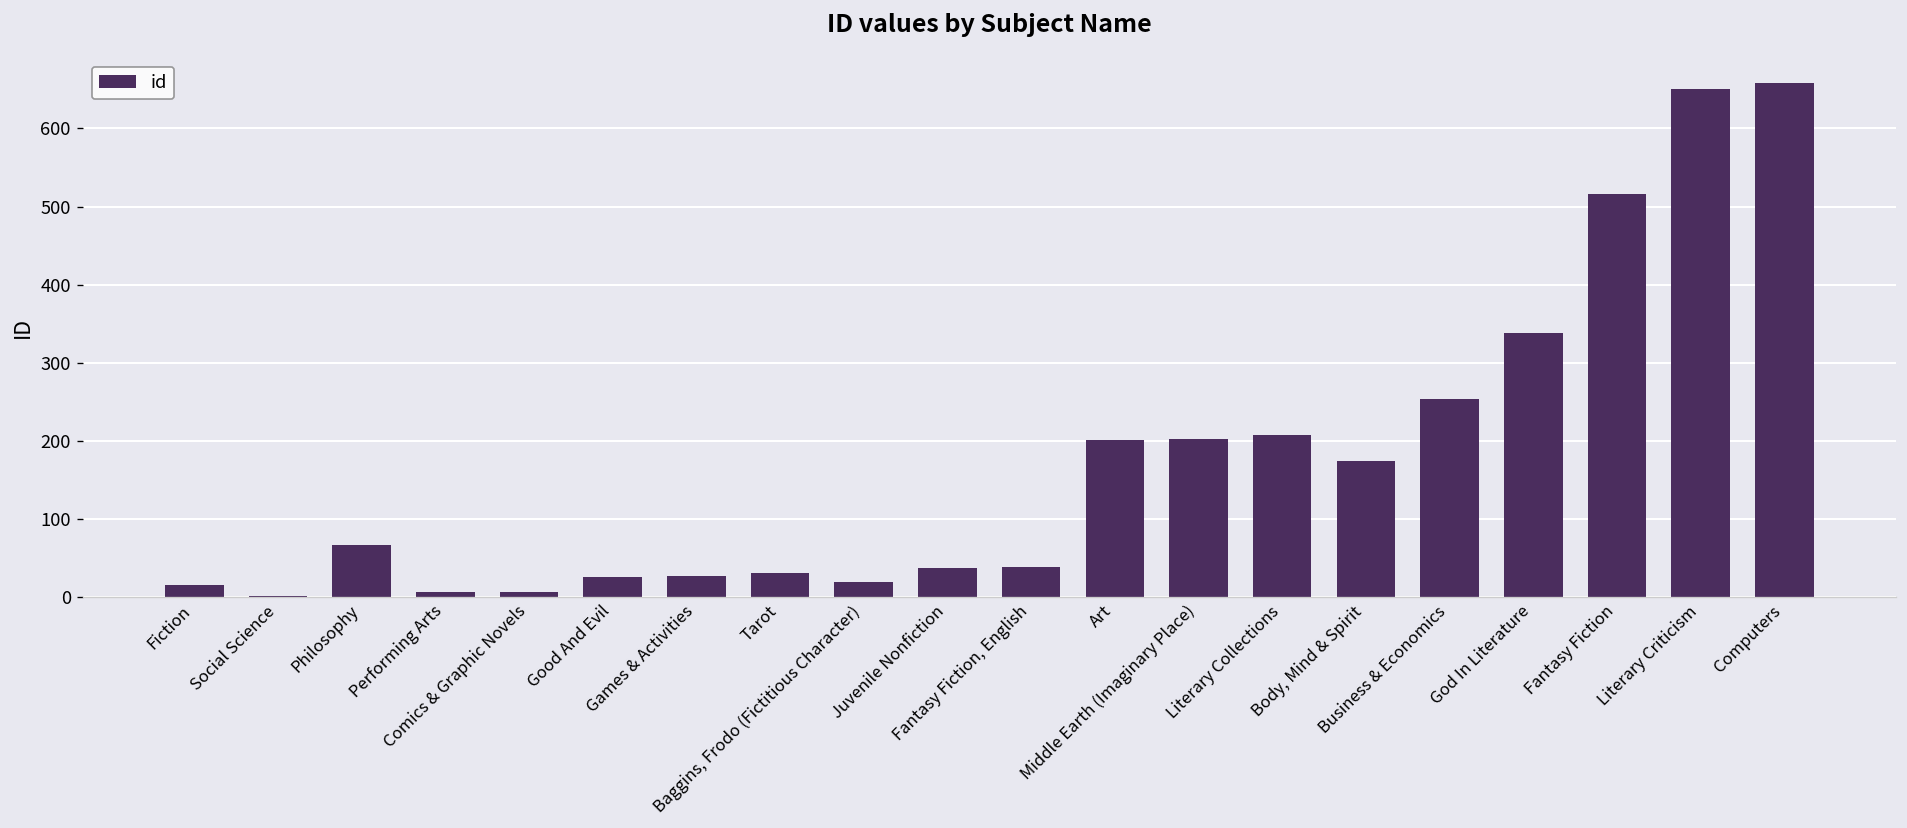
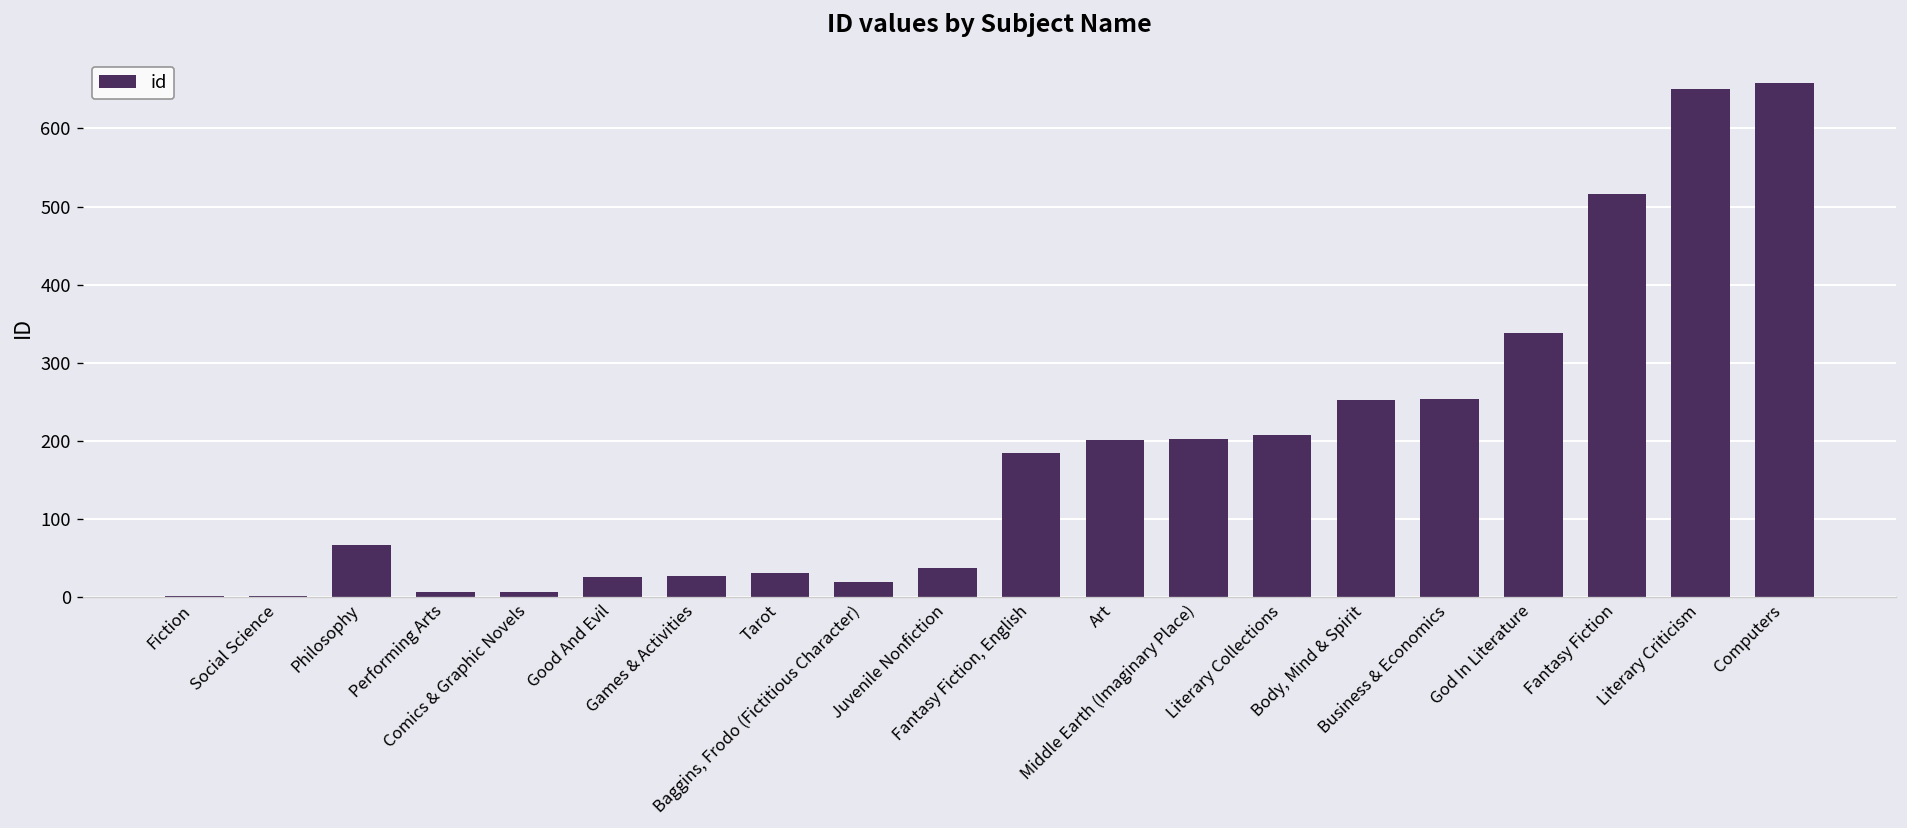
  {
-   "Fiction": 20,
+   "Fiction": 0,
    "Philosophy": 70,
    "Performing Arts": 10,
    "Comics & Graphic Novels": 10,
    "Good And Evil": 30,
    "Games & Activities": 30,
    "Tarot": 30,
    "Baggins, Frodo (Fictitious Character)": 20,
    "Juvenile Nonfiction": 40,
-   "Fantasy Fiction, English": 40,
+   "Fantasy Fiction, English": 190,
    "Art": 200,
    "Middle Earth (Imaginary Place)": 200,
    "Literary Collections": 210,
-   "Body, Mind & Spirit": 170,
+   "Body, Mind & Spirit": 250,
    "Business & Economics": 250,
    "God In Literature": 340,
    "Fantasy Fiction": 520,
    "Literary Criticism": 650,
    "Computers": 660
  }
